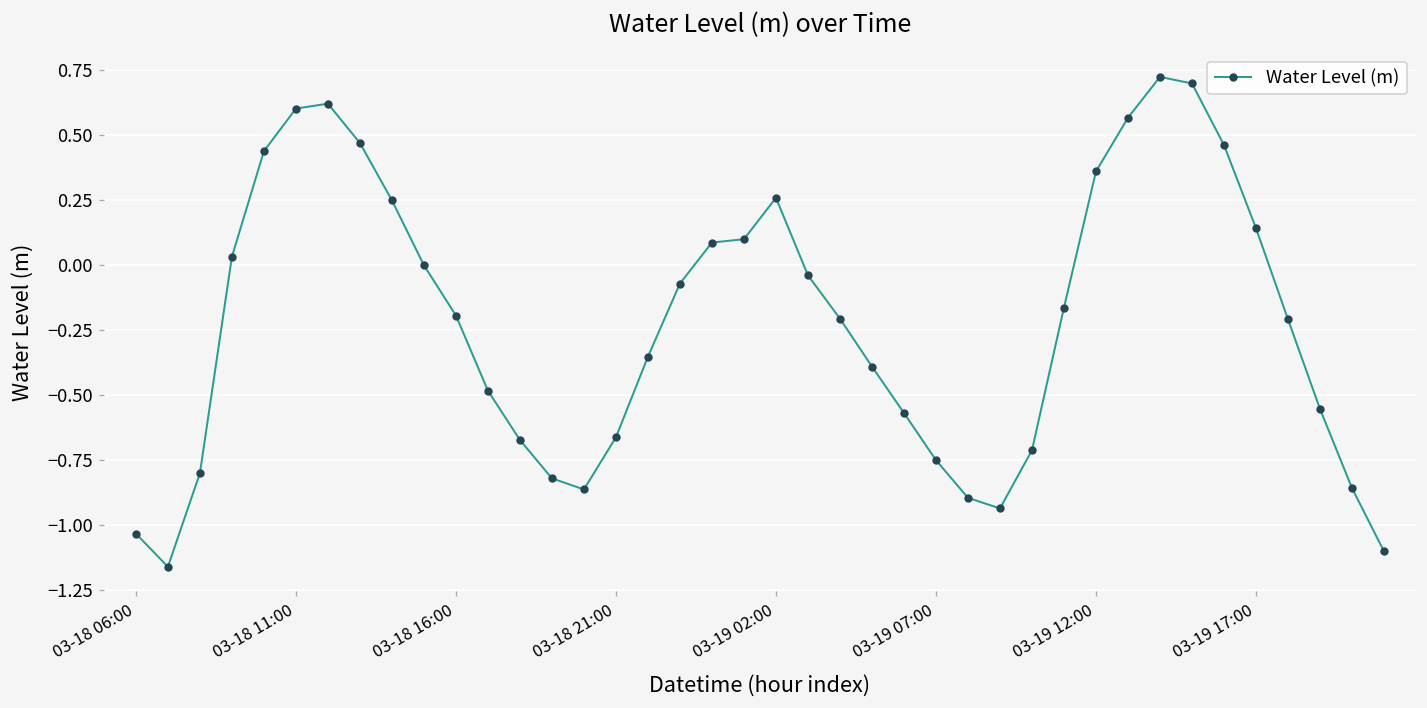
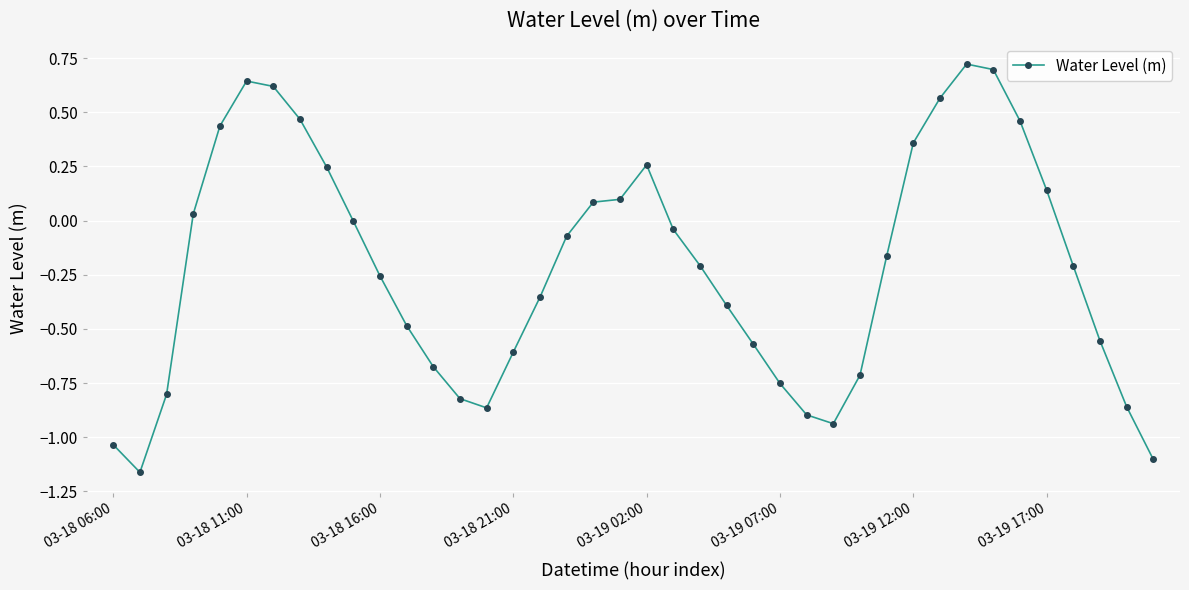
  {
    "03-18 06:00": -1.03,
-   "03-18 11:00": 0.60,
-   "03-18 16:00": -0.20,
-   "03-18 21:00": -0.66,
+   "03-18 11:00": 0.64,
+   "03-18 16:00": -0.26,
+   "03-18 21:00": -0.61,
    "03-19 02:00": 0.26,
    "03-19 07:00": -0.75,
    "03-19 12:00": 0.36,
    "03-19 17:00": 0.14
  }
